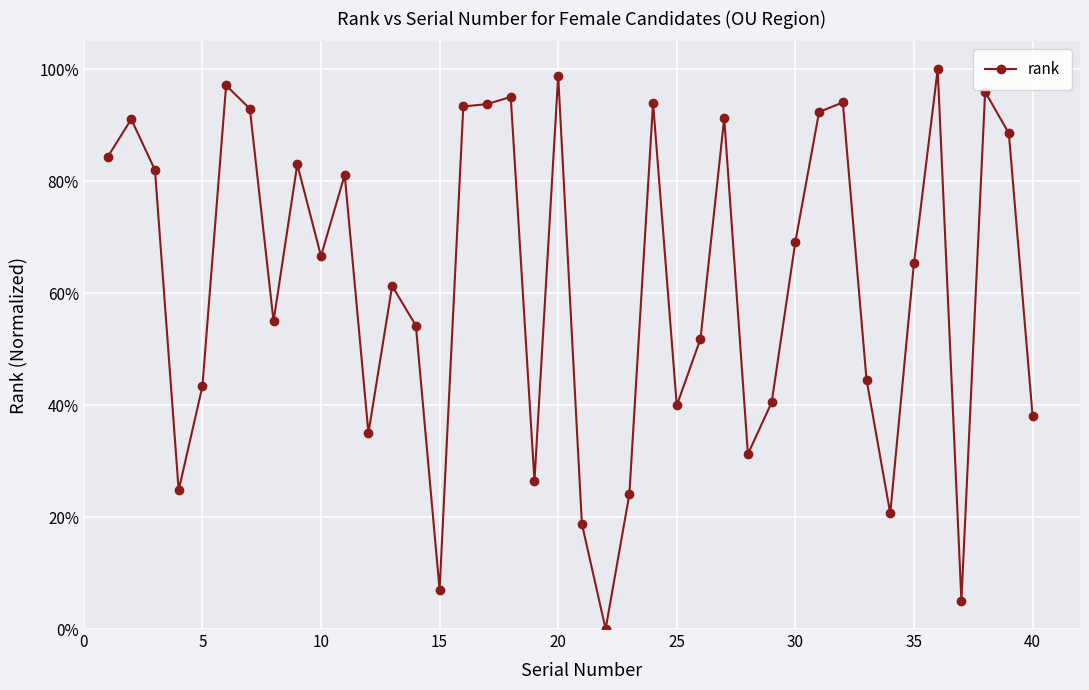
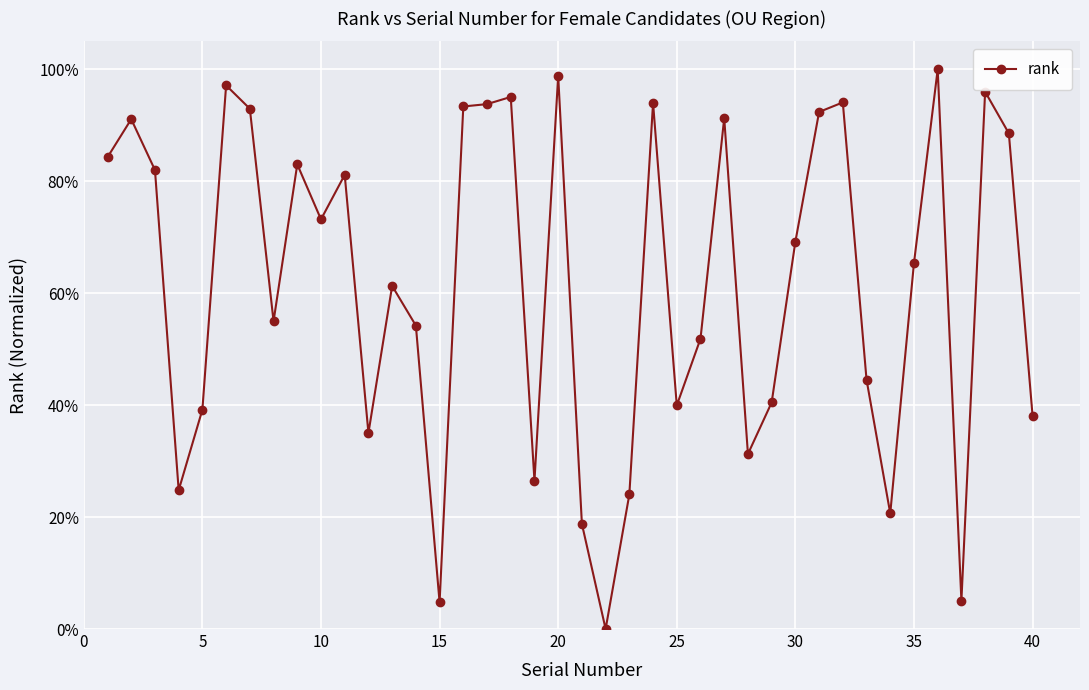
  {
-   "5": "43%",
-   "10": "67%",
-   "15": "7%",
+   "5": "39%",
+   "10": "73%",
+   "15": "5%",
    "20": "99%",
    "25": "40%",
    "30": "69%",
    "35": "65%",
    "40": "38%"
  }
